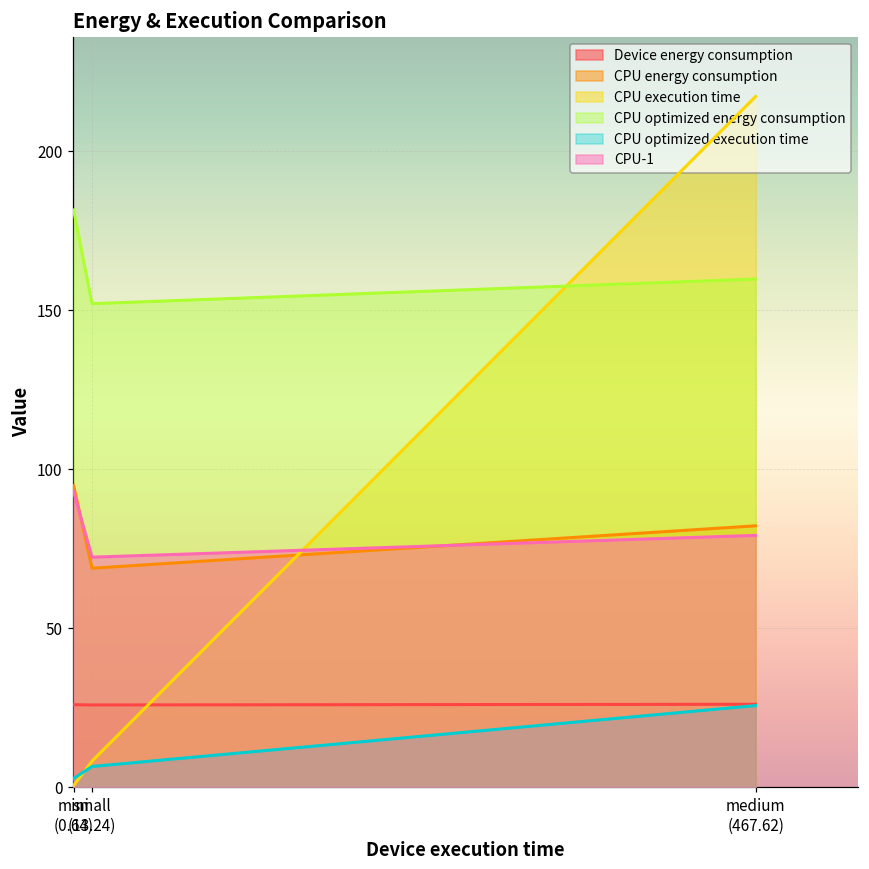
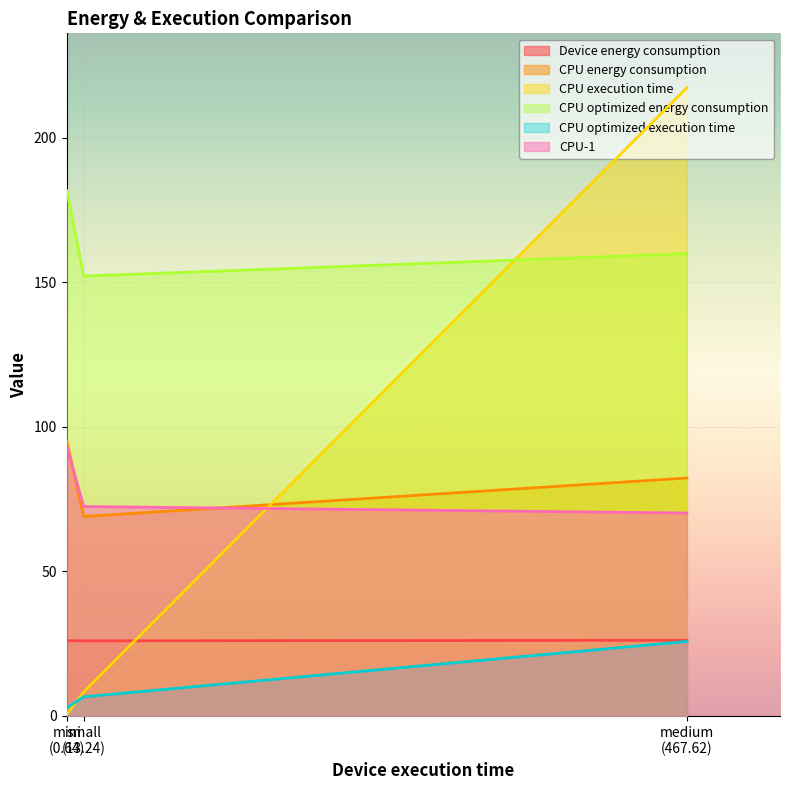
  {
    "CPU energy consumption": {
      "medium (467.62)": 82
    },
    "CPU optimized energy consumption": {
      "medium (467.62)": 160
    },
    "CPU-1": {
-     "medium (467.62)": 79
+     "medium (467.62)": 70
    }
  }
